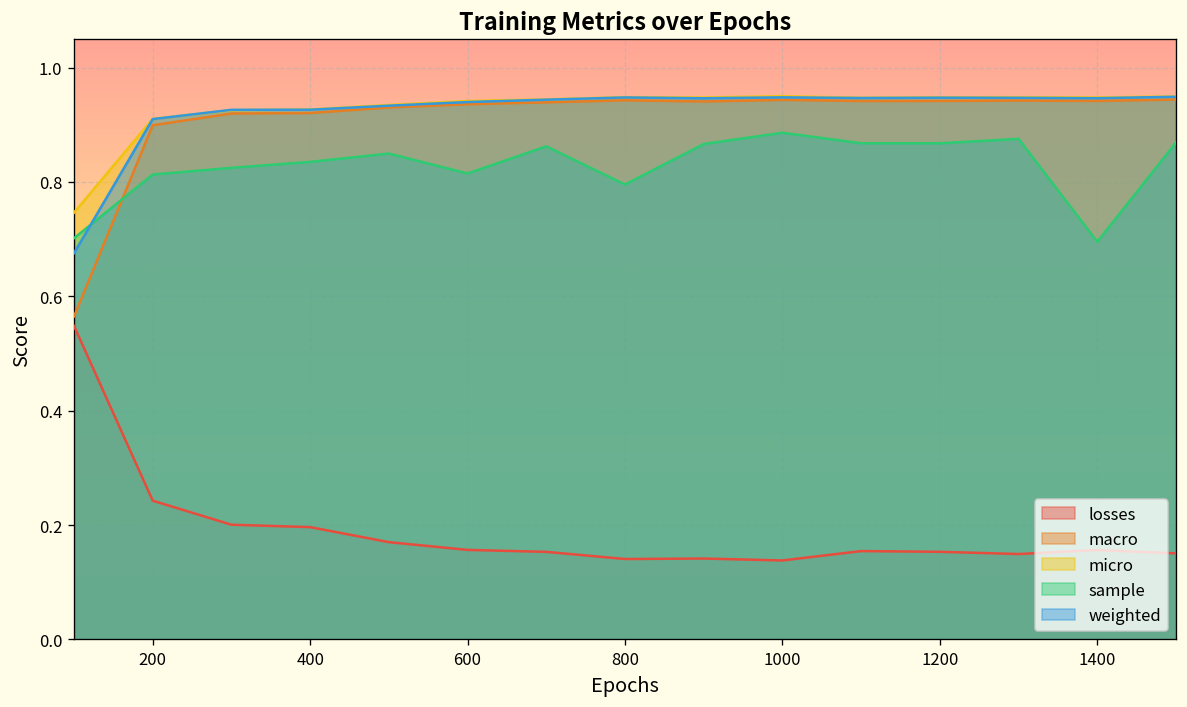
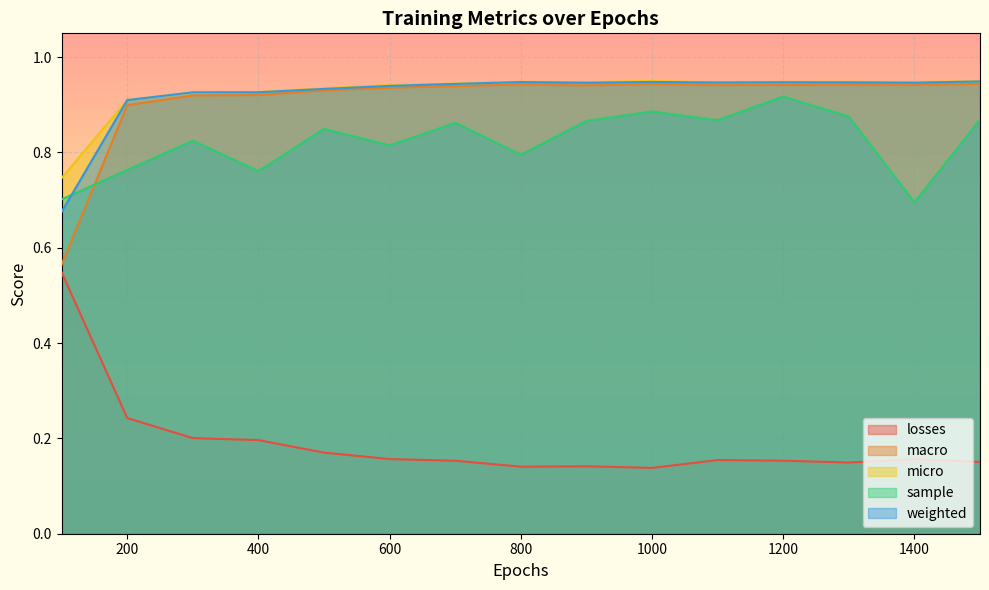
  {
    "sample": {
-     "200": 0.81,
-     "400": 0.84,
+     "200": 0.76,
+     "400": 0.76,
      "600": 0.81,
      "800": 0.80,
      "1000": 0.89,
-     "1200": 0.87,
+     "1200": 0.92,
      "1400": 0.70
    }
  }
